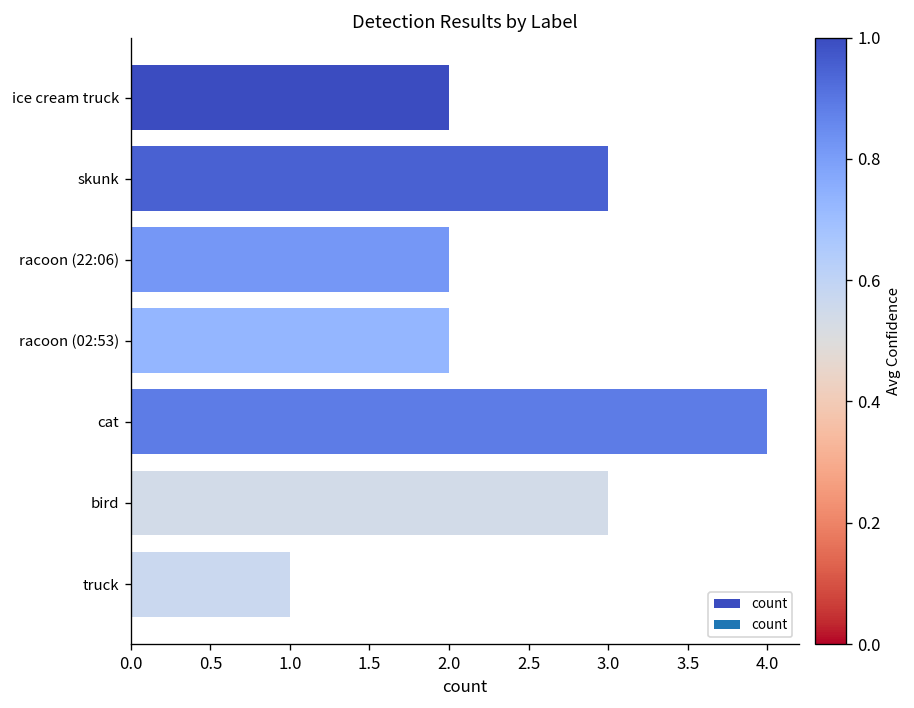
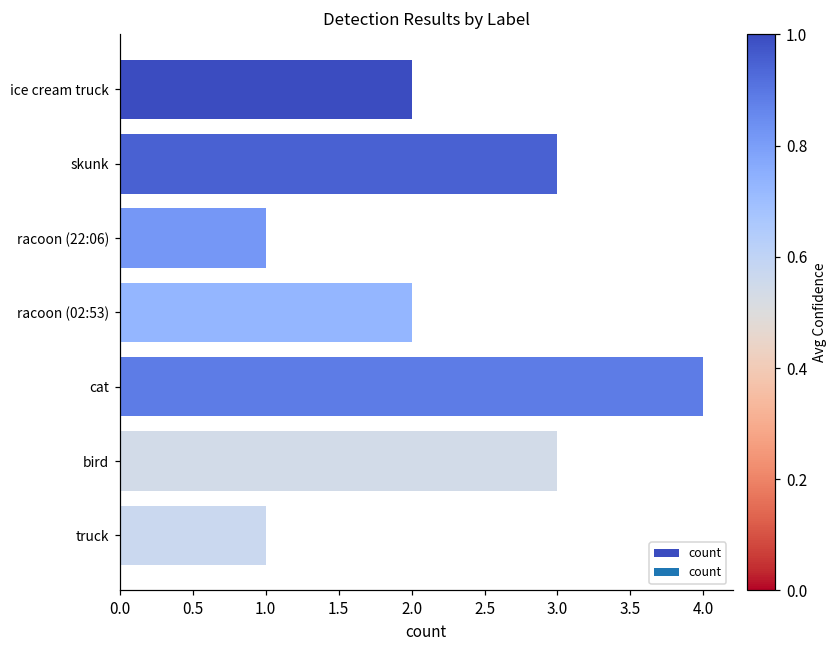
  {
    "ice cream truck": 2,
    "skunk": 3,
-   "racoon (22:06)": 2,
+   "racoon (22:06)": 1,
    "racoon (02:53)": 2,
    "cat": 4,
    "bird": 3,
    "truck": 1
  }
